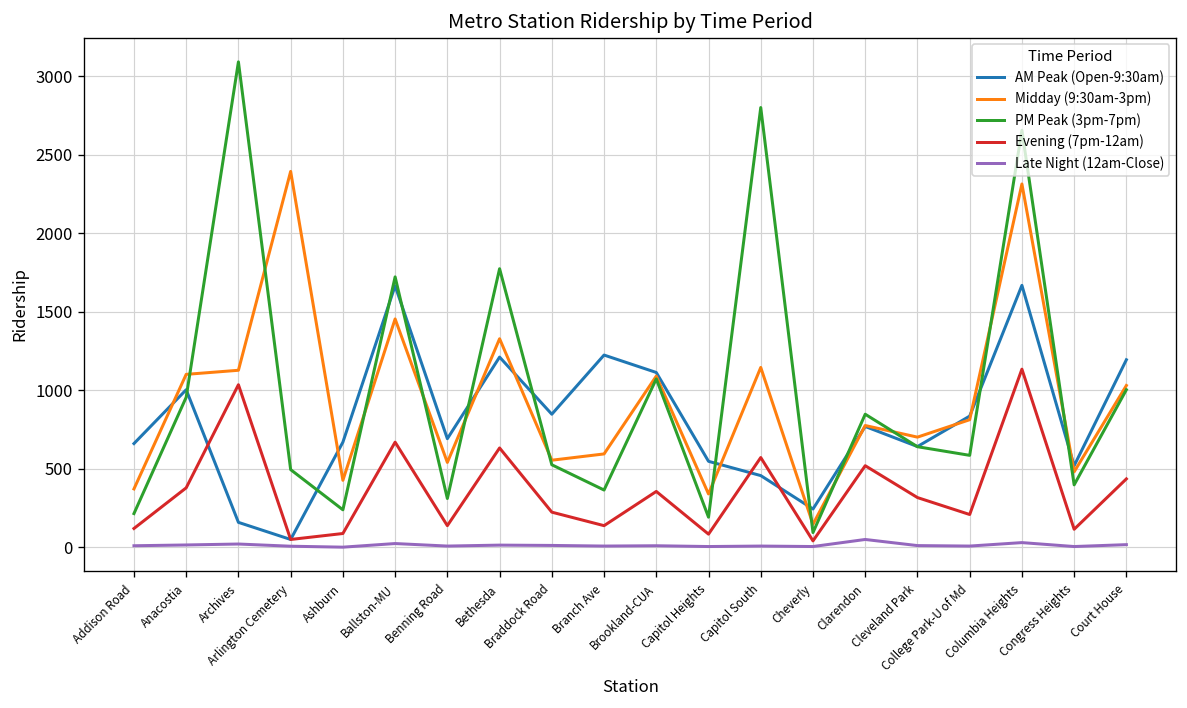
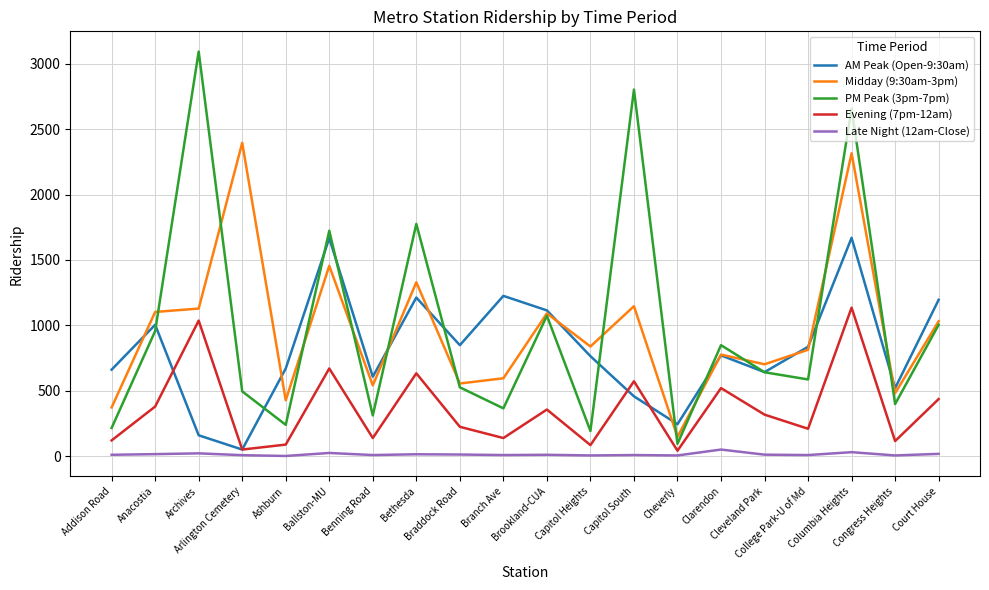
  {
    "AM Peak (Open-9:30am)": {
      "Addison Road": 660,
      "Anacostia": 1000,
      "Archives": 160,
      "Ashburn": 670,
      "Ballston-MU": 1670,
-     "Benning Road": 690,
+     "Benning Road": 610,
      "Bethesda": 1210,
      "Braddock Road": 850,
      "Branch Ave": 1230,
      "Brookland-CUA": 1110,
-     "Capitol Heights": 550,
+     "Capitol Heights": 760,
      "Capitol South": 460,
      "Cheverly": 240,
      "College Park-U of Md": 840,
      "Columbia Heights": 1670,
      "Congress Heights": 520,
      "Court House": 1200
    },
    "Midday (9:30am-3pm)": {
      "Addison Road": 370,
      "Anacostia": 1100,
      "Archives": 1130,
      "Arlington Cemetery": 2400,
      "Ashburn": 430,
      "Ballston-MU": 1460,
      "Benning Road": 540,
      "Bethesda": 1330,
      "Braddock Road": 560,
      "Branch Ave": 600,
-     "Capitol Heights": 340,
+     "Capitol Heights": 840,
      "Capitol South": 1150,
      "Cheverly": 150,
      "Cleveland Park": 700,
      "College Park-U of Md": 810,
      "Columbia Heights": 2320,
      "Congress Heights": 480,
      "Court House": 1030
    },
    "PM Peak (3pm-7pm)": {
      "Addison Road": 220,
      "Anacostia": 960,
      "Archives": 3090,
      "Arlington Cemetery": 500,
      "Ashburn": 240,
      "Ballston-MU": 1720,
      "Benning Road": 310,
      "Bethesda": 1780,
      "Braddock Road": 530,
      "Branch Ave": 370,
      "Capitol Heights": 190,
      "Capitol South": 2800,
      "Cheverly": 90,
      "Clarendon": 850,
      "College Park-U of Md": 590,
      "Congress Heights": 400,
      "Court House": 1000
    },
    "Evening (7pm-12am)": {
      "Addison Road": 120,
      "Anacostia": 380,
      "Archives": 1040,
      "Ashburn": 90,
      "Ballston-MU": 670,
      "Benning Road": 140,
      "Bethesda": 630,
      "Braddock Road": 220,
      "Branch Ave": 140,
      "Brookland-CUA": 360,
      "Capitol Heights": 80,
      "Capitol South": 570,
      "Cheverly": 40,
      "Clarendon": 520,
      "Cleveland Park": 320,
      "College Park-U of Md": 210,
      "Columbia Heights": 1140,
      "Congress Heights": 120,
      "Court House": 440
    },
    "Late Night (12am-Close)": {
      "Addison Road": 10,
      "Anacostia": 20,
      "Archives": 20,
      "Arlington Cemetery": 10,
      "Ashburn": 0,
      "Ballston-MU": 20,
      "Benning Road": 10,
      "Bethesda": 10,
      "Braddock Road": 10,
      "Branch Ave": 10,
      "Brookland-CUA": 10,
      "Capitol Heights": 10,
      "Capitol South": 10,
      "Cheverly": 10,
      "Clarendon": 50,
      "Cleveland Park": 10,
      "College Park-U of Md": 10,
      "Columbia Heights": 30,
      "Congress Heights": 10,
      "Court House": 20
    }
  }
